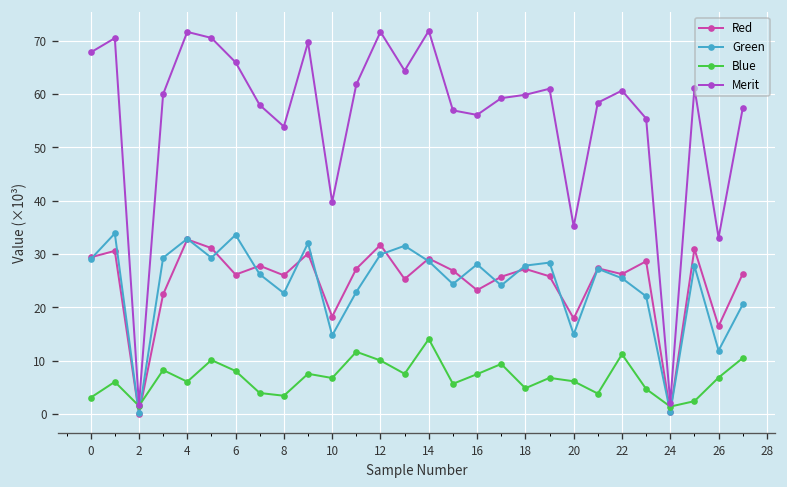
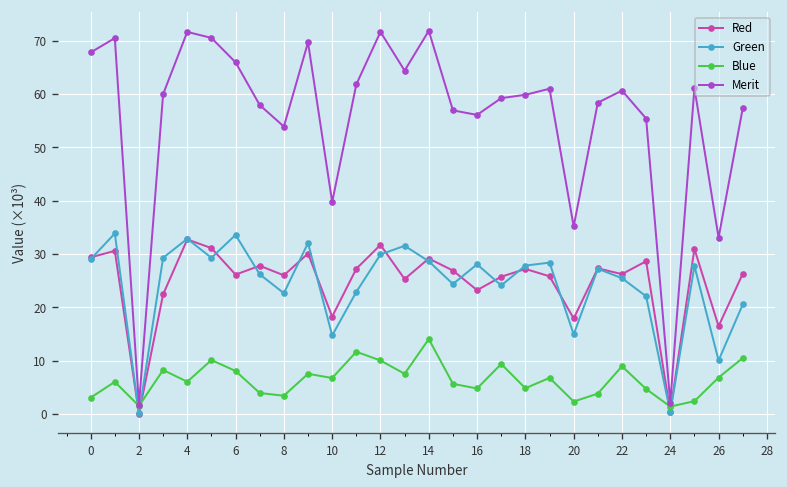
  {
    "Green": {
      "6": 34,
      "8": 23,
      "10": 15,
      "12": 30,
      "16": 28,
      "18": 28,
      "20": 15,
      "22": 25,
-     "26": 12
+     "26": 10
    },
    "Blue": {
      "0": 3,
      "4": 6,
      "6": 8,
      "8": 3,
      "10": 7,
      "12": 10,
      "14": 14,
-     "16": 7,
+     "16": 5,
      "18": 5,
-     "20": 6,
-     "22": 11,
+     "20": 2,
+     "22": 9,
      "24": 1,
      "26": 7
    }
  }
